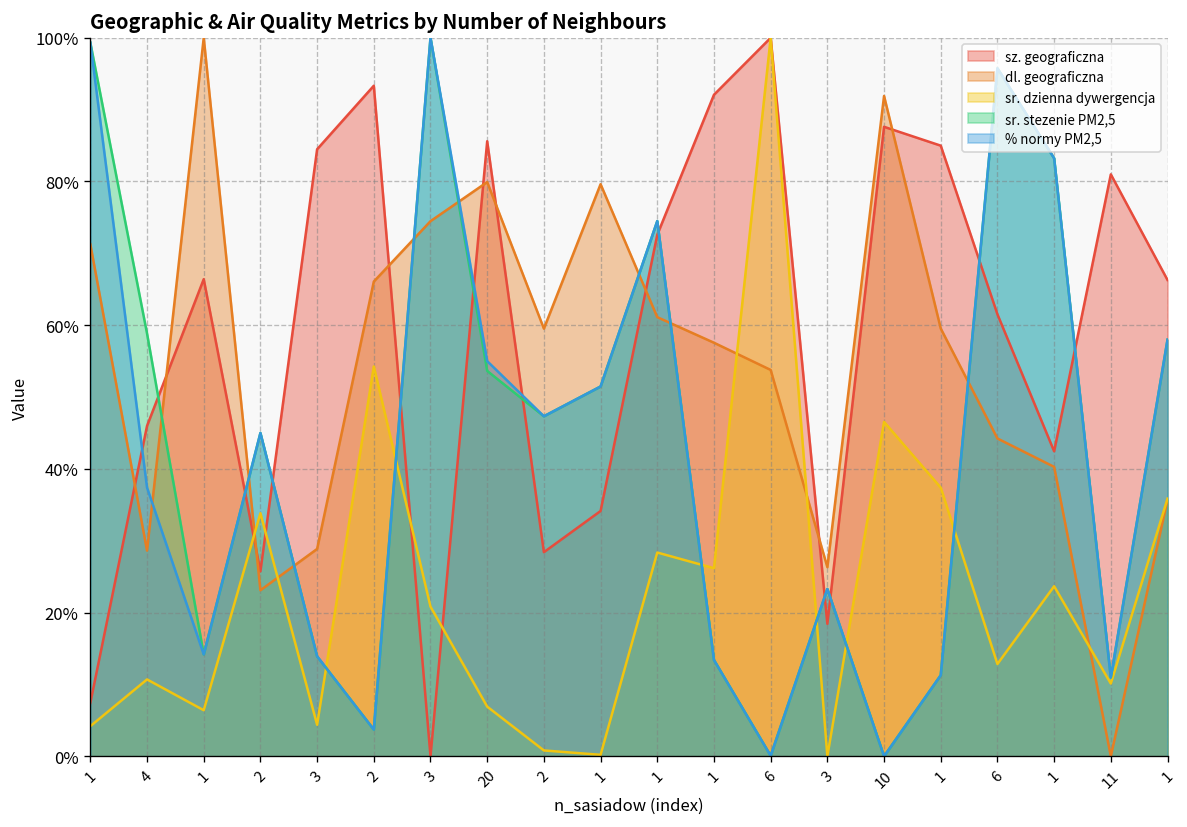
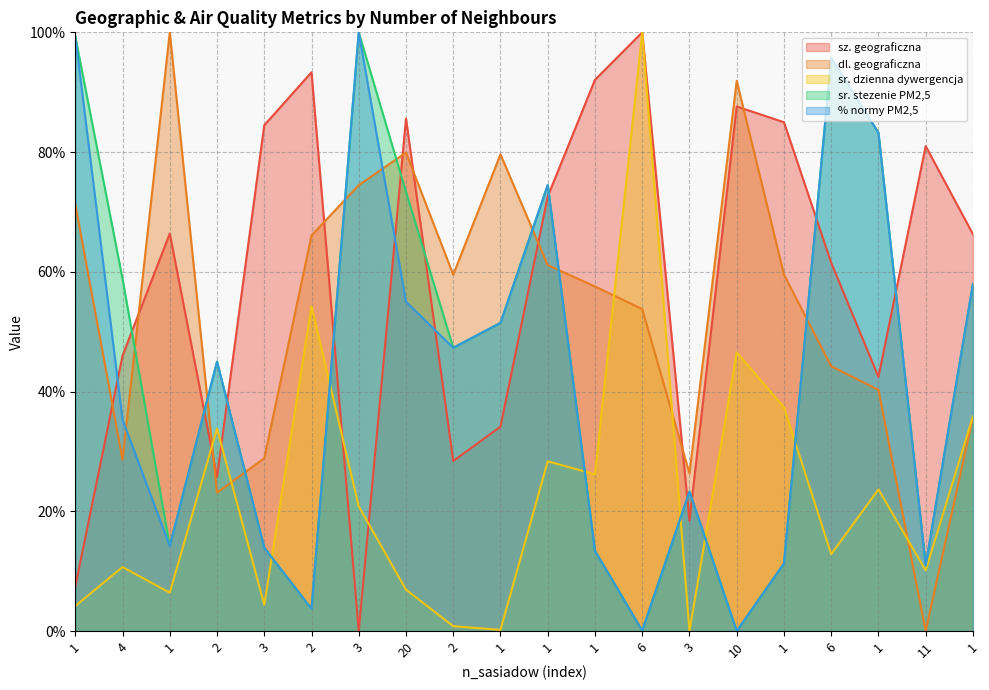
  {
    "sr. stezenie PM2,5": {
      "4": "59%",
-     "20": "54%"
+     "20": "73%"
    },
    "% normy PM2,5": {
-     "4": "37%",
+     "4": "35%",
      "20": "55%"
    }
  }
